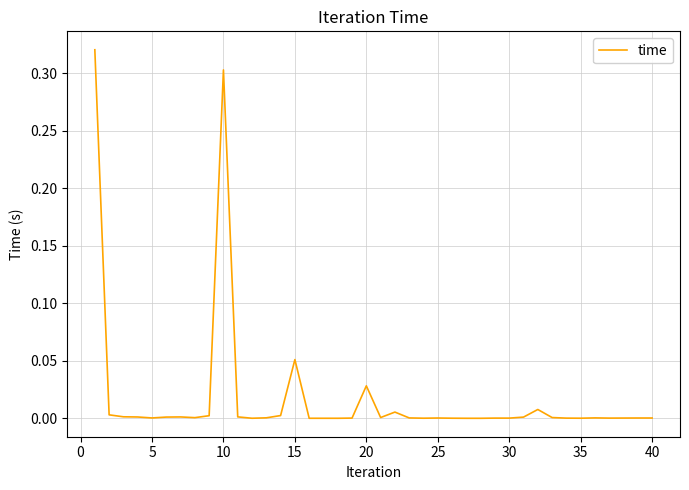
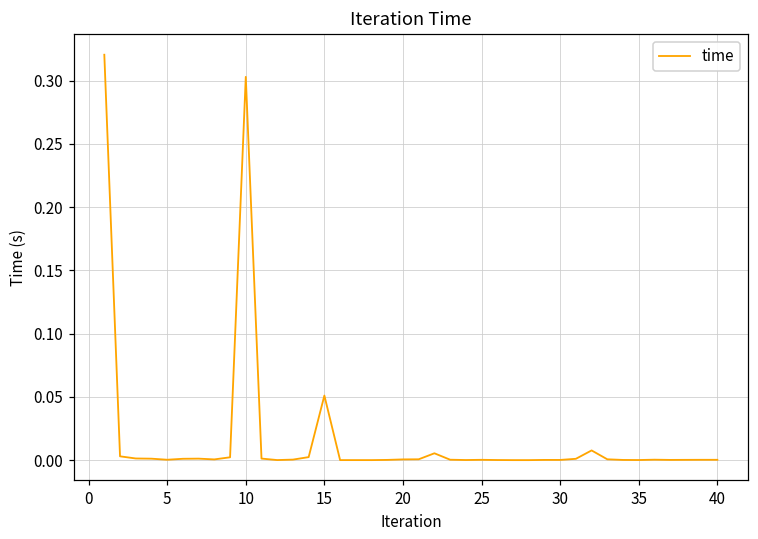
  {
    "5": 0.000,
    "10": 0.303,
    "15": 0.051,
-   "20": 0.028,
+   "20": 0.001,
    "25": 0.000,
    "30": 0.000,
    "35": 0.000,
    "40": 0.000
  }
